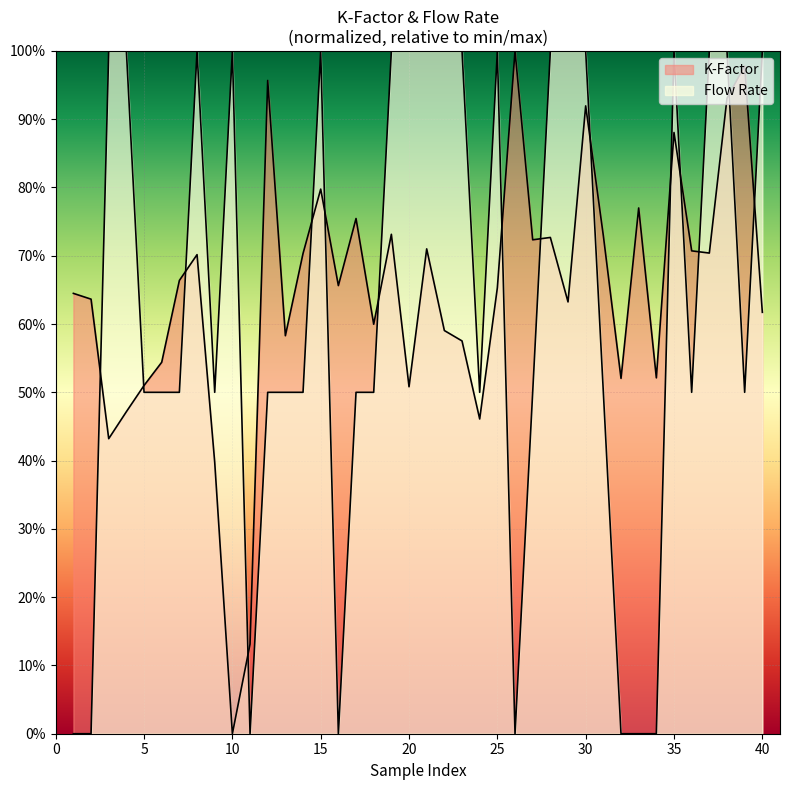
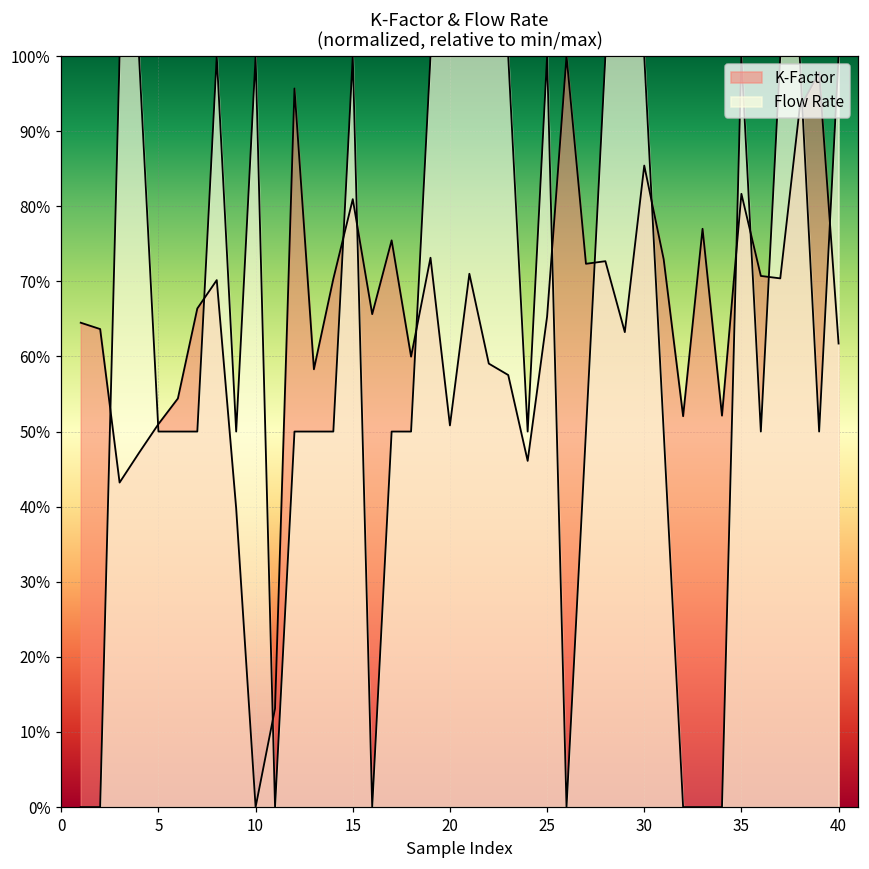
  {
    "K-Factor": {
      "5": "51%",
      "10": "0%",
-     "15": "80%",
+     "15": "81%",
      "20": "51%",
      "25": "65%",
-     "30": "92%",
-     "35": "88%",
+     "30": "85%",
+     "35": "82%",
      "40": "62%"
    },
    "Flow Rate": {
      "5": "50%",
      "10": "100%",
      "15": "100%",
      "20": "100%",
      "25": "100%",
      "30": "100%",
      "35": "100%",
      "40": "100%"
    }
  }
